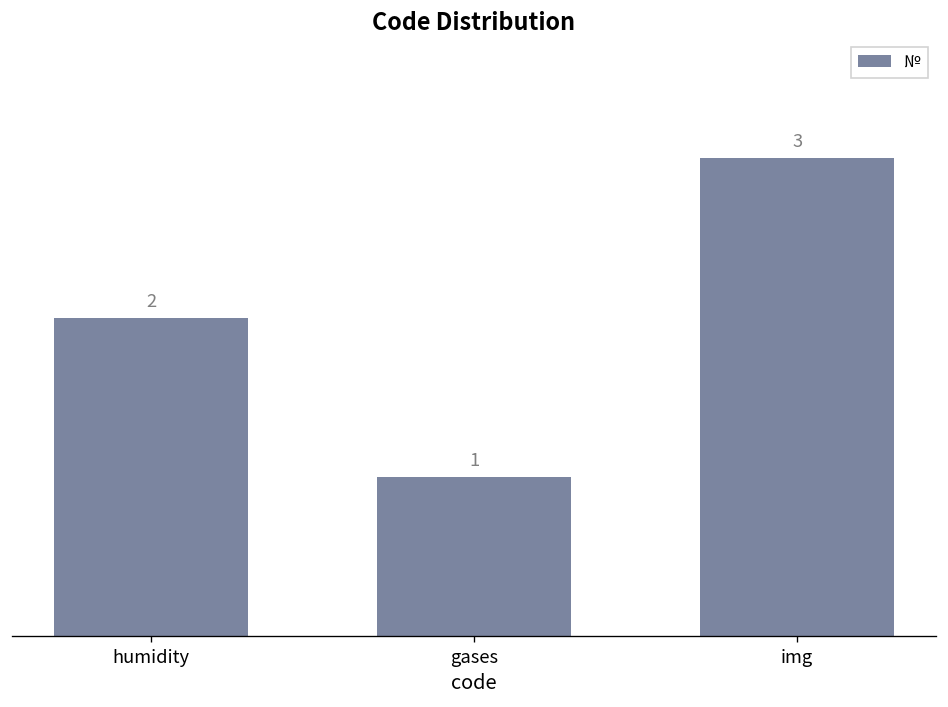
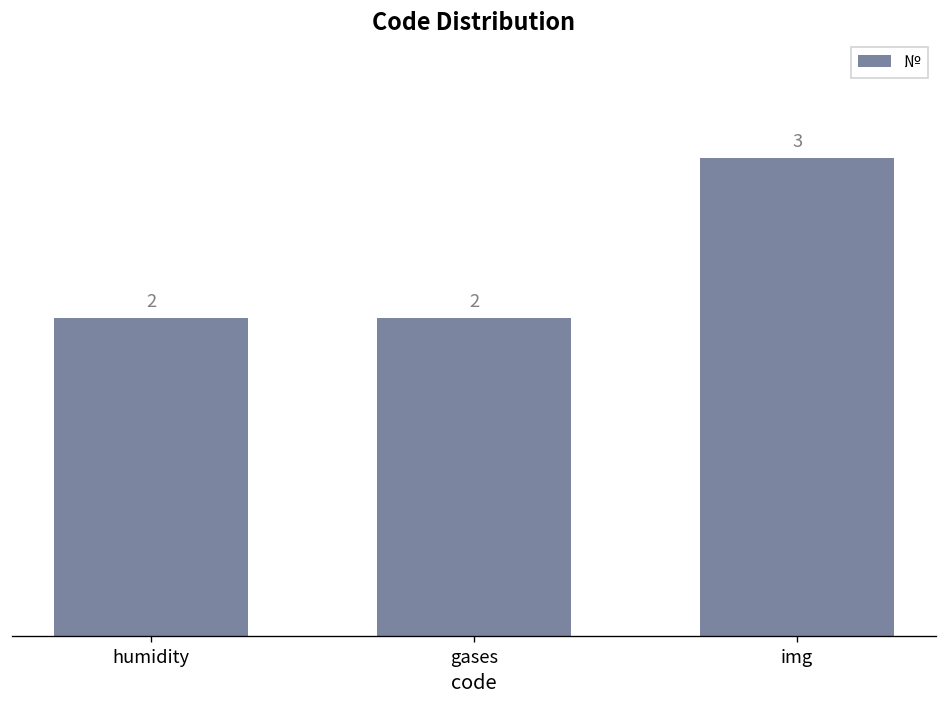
  {
    "humidity": 2,
-   "gases": 1,
+   "gases": 2,
    "img": 3
  }
